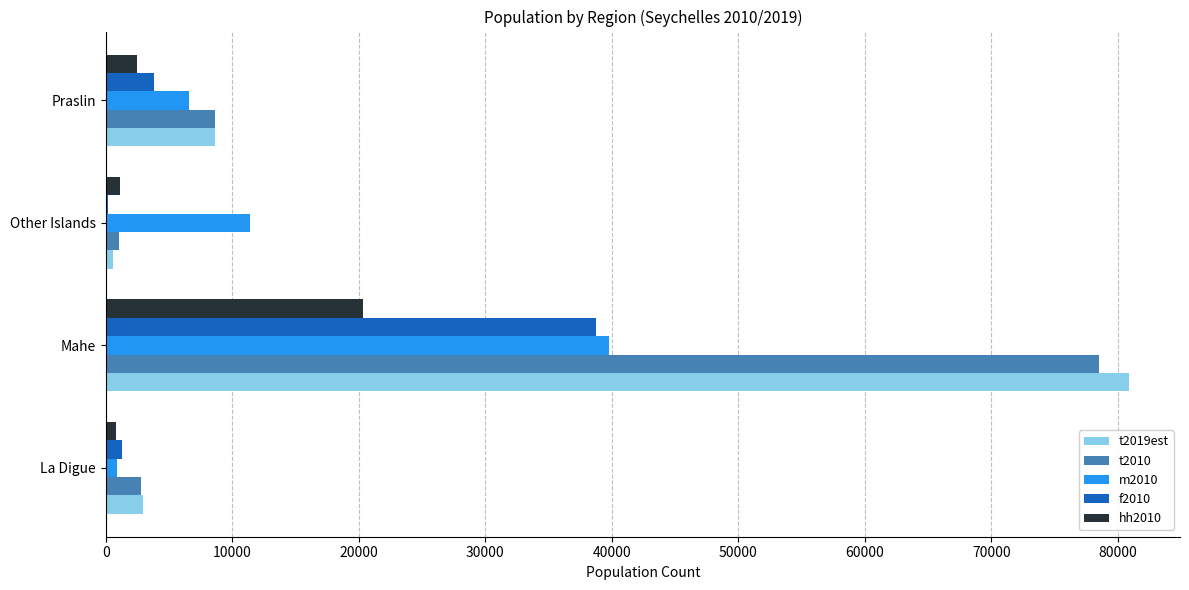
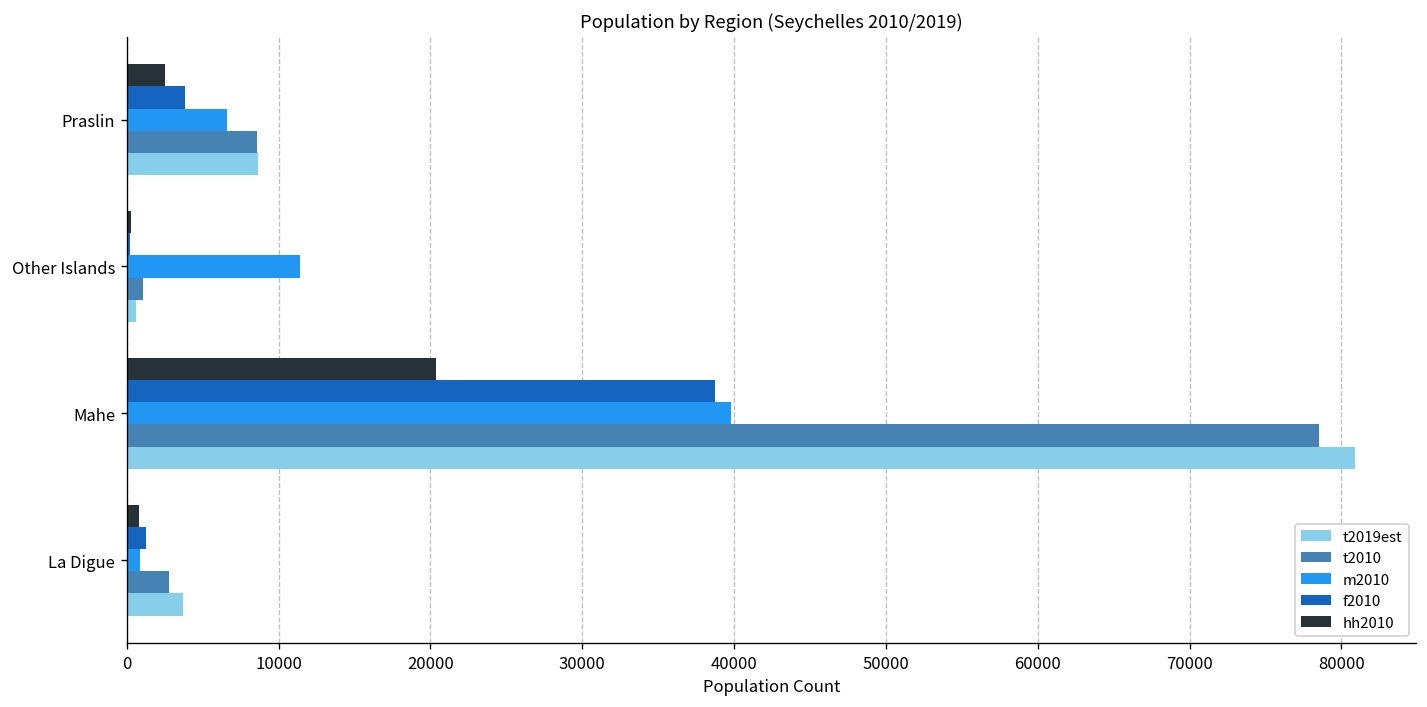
  {
    "t2019est": {
      "Praslin": 8700,
      "Other Islands": 600,
      "Mahe": 80900,
-     "La Digue": 2900
+     "La Digue": 3700
    },
    "m2010": {
      "Praslin": 6600,
      "Other Islands": 11400,
      "Mahe": 39800,
      "La Digue": 900
    },
    "hh2010": {
      "Praslin": 2500,
-     "Other Islands": 1100,
+     "Other Islands": 300,
      "Mahe": 20400,
      "La Digue": 800
    }
  }
